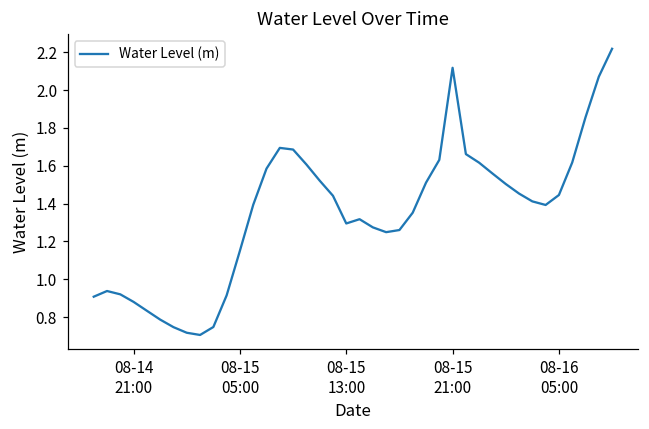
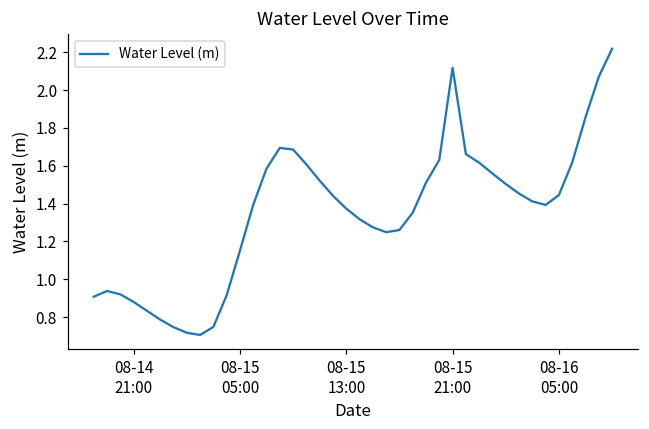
  {
    "08-14 21:00": 0.88,
    "08-15 05:00": 1.15,
-   "08-15 13:00": 1.30,
+   "08-15 13:00": 1.37,
    "08-15 21:00": 2.12,
    "08-16 05:00": 1.45
  }
